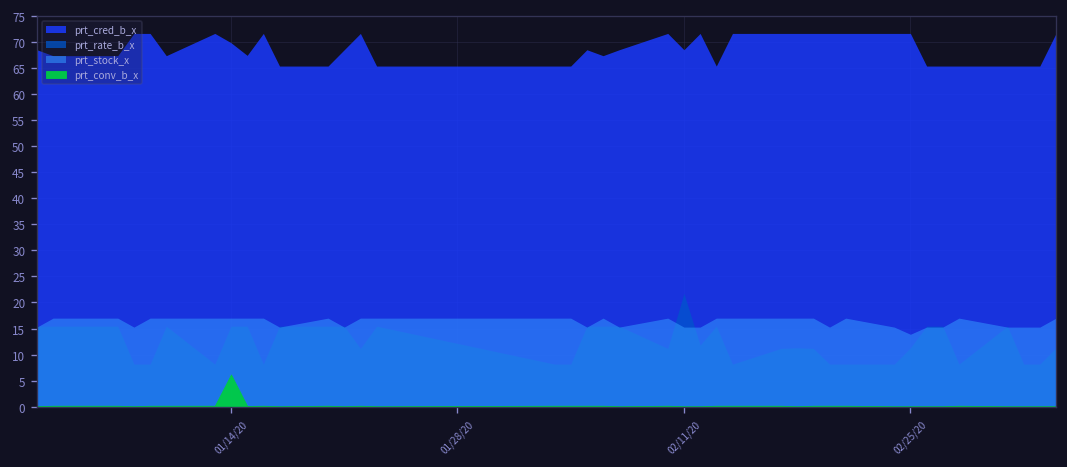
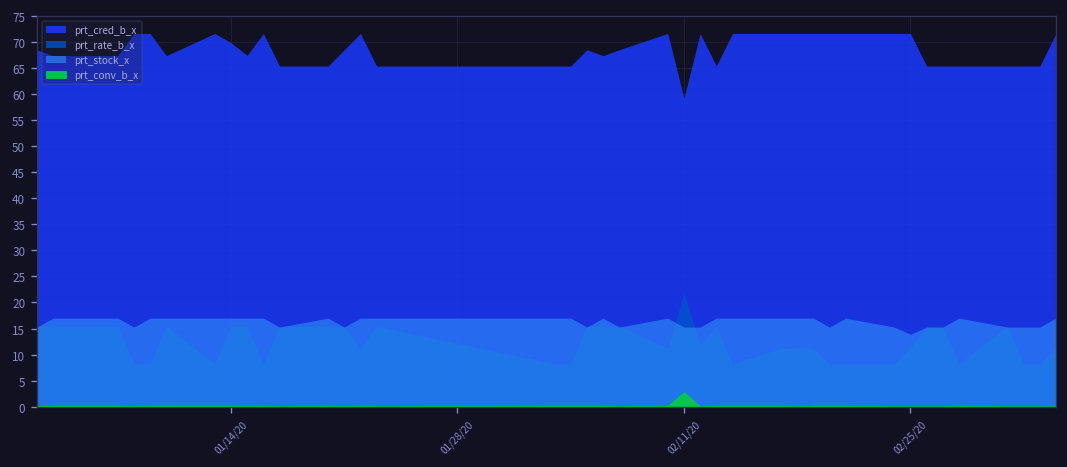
  {
    "prt_cred_b_x": {
      "01/14/20": 70,
-     "02/11/20": 68,
+     "02/11/20": 59,
      "02/25/20": 72
    },
    "prt_rate_b_x": {
      "01/14/20": 15,
      "02/11/20": 22,
      "02/25/20": 11
    },
    "prt_stock_x": {
      "01/14/20": 17,
      "02/11/20": 15,
      "02/25/20": 14
    },
    "prt_conv_b_x": {
-     "01/14/20": 6,
-     "02/11/20": 0
+     "01/14/20": 0,
+     "02/11/20": 3
    }
  }
